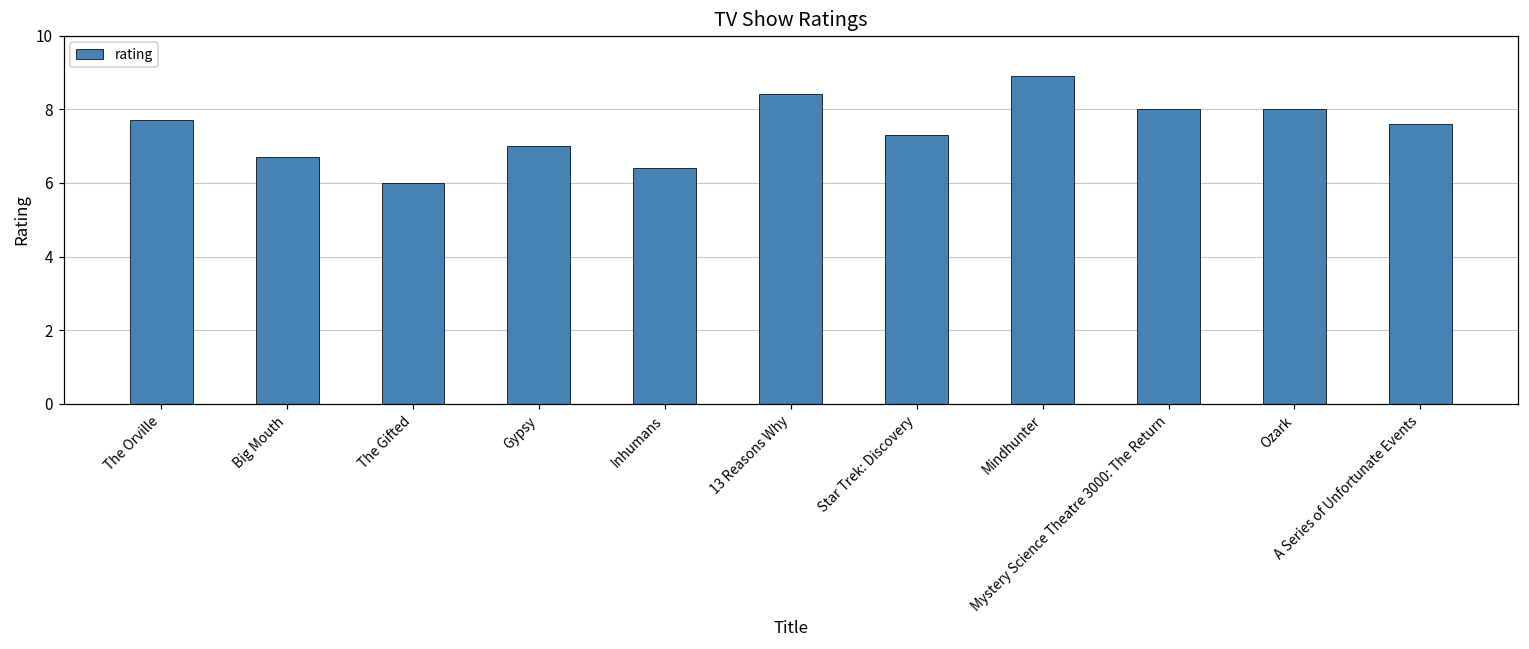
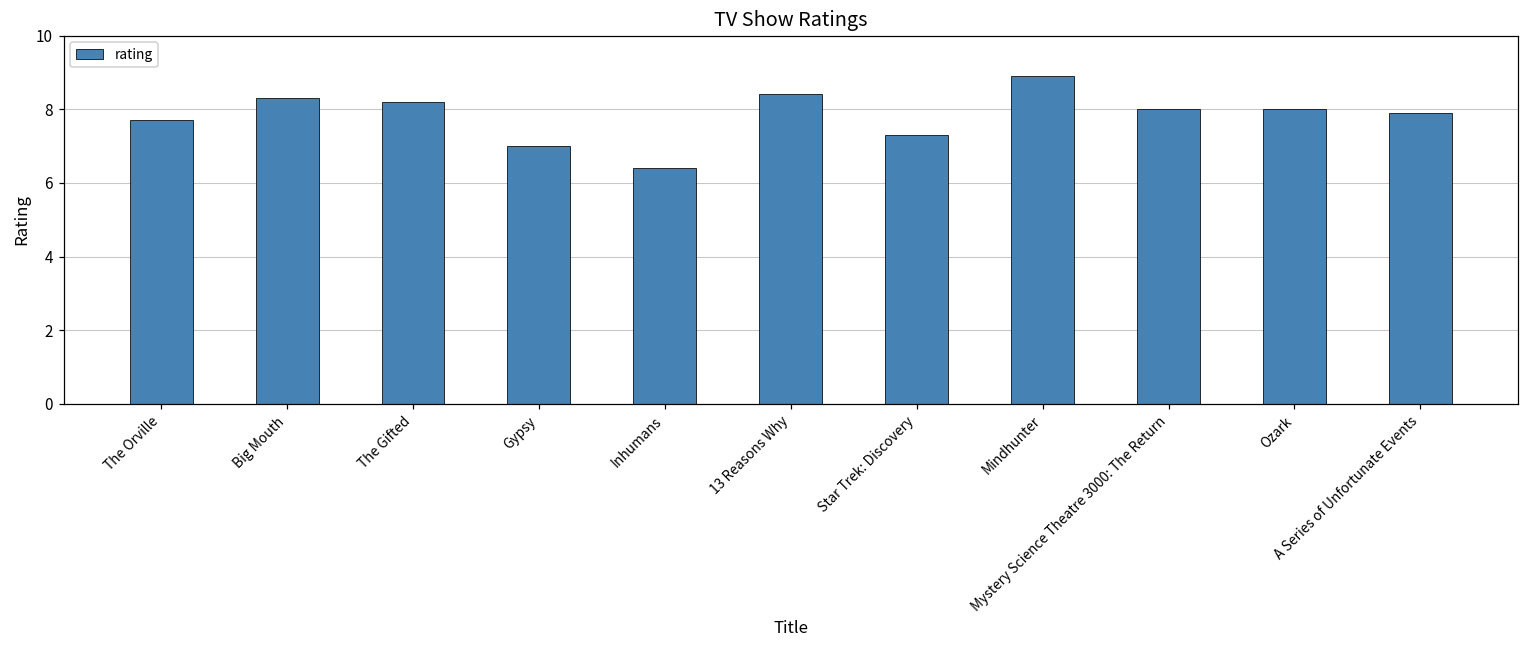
  {
    "The Orville": 7.7,
-   "Big Mouth": 6.7,
-   "The Gifted": 6.0,
+   "Big Mouth": 8.3,
+   "The Gifted": 8.2,
    "Gypsy": 7.0,
    "Inhumans": 6.4,
    "13 Reasons Why": 8.4,
    "Star Trek: Discovery": 7.3,
    "Mindhunter": 8.9,
    "Mystery Science Theatre 3000: The Return": 8.0,
    "Ozark": 8.0,
-   "A Series of Unfortunate Events": 7.6
+   "A Series of Unfortunate Events": 7.9
  }
